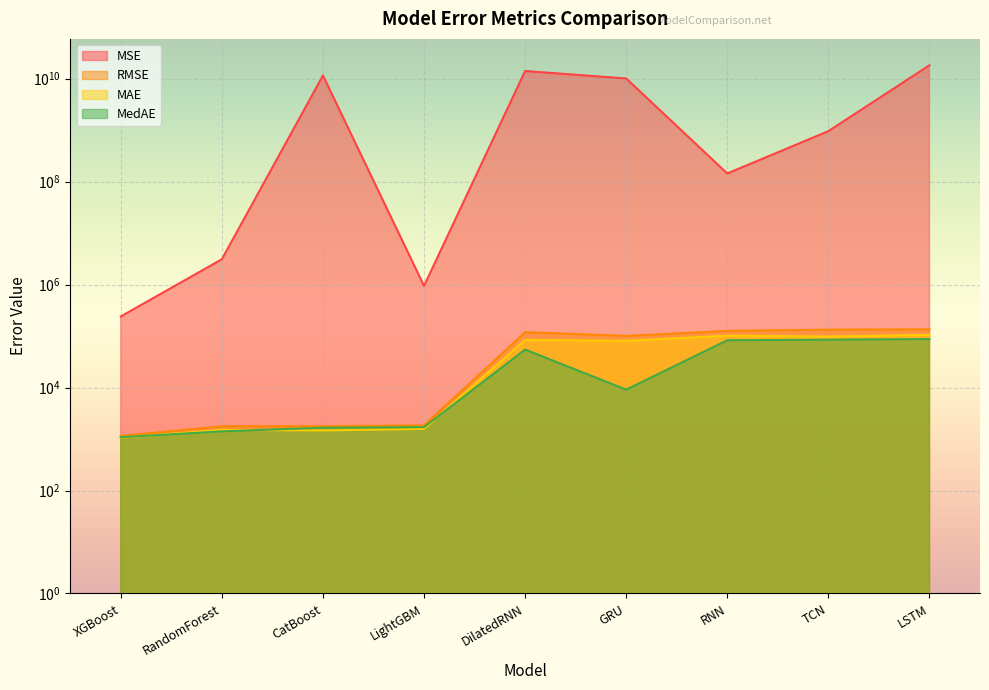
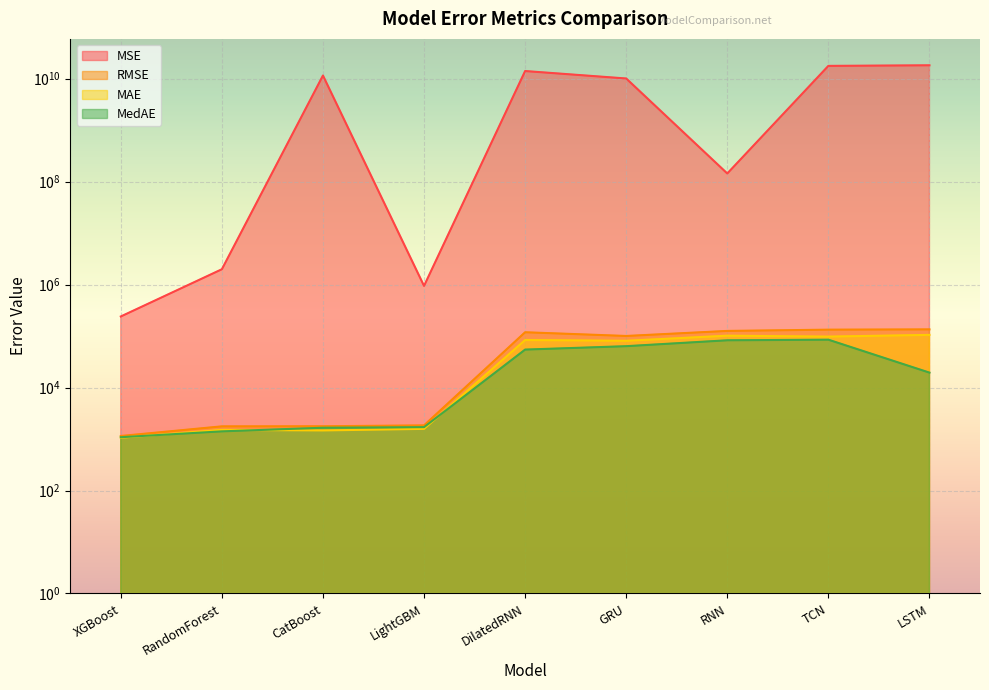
  {
    "MSE": {
      "XGBoost": 200000,
-     "RandomForest": 3000000,
+     "RandomForest": 2000000,
      "CatBoost": 12000000000,
      "LightGBM": 900000,
      "DilatedRNN": 14000000000,
      "GRU": 10000000000,
      "RNN": 140000000,
-     "TCN": 1000000000,
+     "TCN": 18000000000,
      "LSTM": 18000000000
    },
    "MedAE": {
      "DilatedRNN": 50000,
-     "GRU": 9000,
+     "GRU": 60000,
      "RNN": 80000,
      "TCN": 90000,
-     "LSTM": 90000
+     "LSTM": 19000
    }
  }
